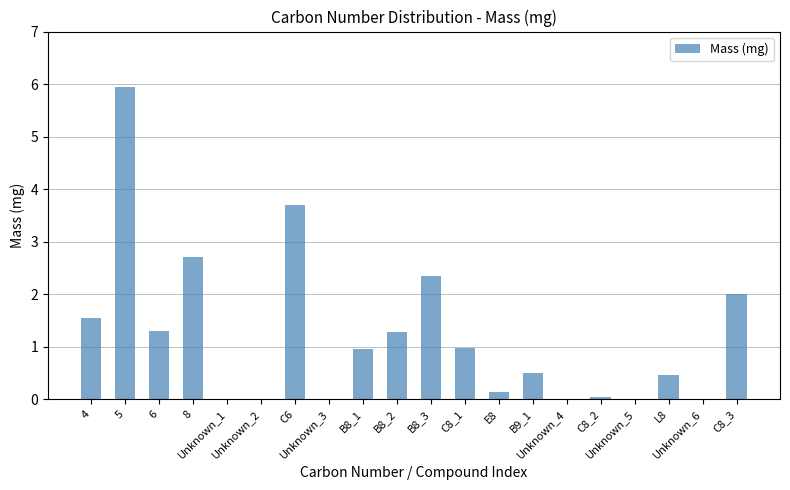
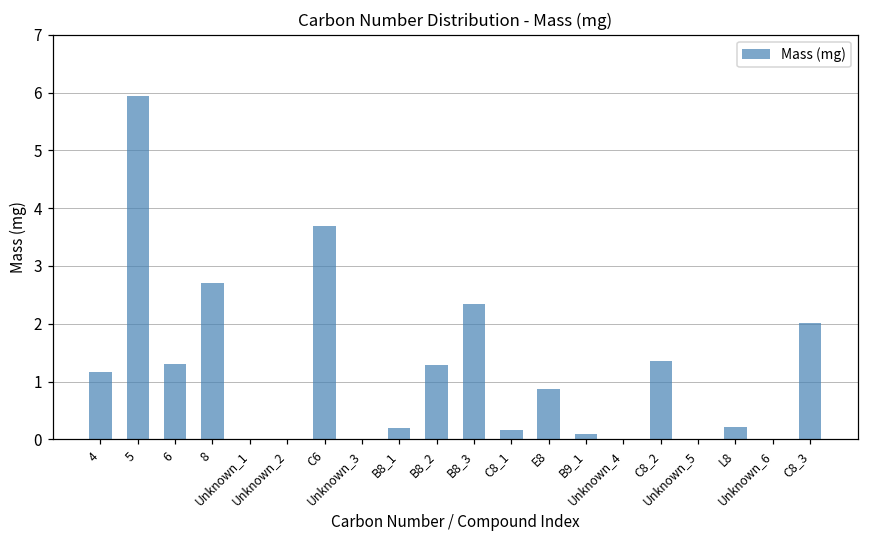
  {
-   "4": 1.5,
+   "4": 1.2,
    "5": 5.9,
    "6": 1.3,
    "8": 2.7,
    "Unknown_1": 0.0,
    "Unknown_2": 0.0,
    "C6": 3.7,
    "Unknown_3": 0.0,
-   "B8_1": 1.0,
+   "B8_1": 0.2,
    "B8_2": 1.3,
    "B8_3": 2.3,
-   "C8_1": 1.0,
-   "E8": 0.1,
-   "B9_1": 0.5,
+   "C8_1": 0.2,
+   "E8": 0.9,
+   "B9_1": 0.1,
    "Unknown_4": 0.0,
-   "C8_2": 0.0,
+   "C8_2": 1.4,
    "Unknown_5": 0.0,
-   "L8": 0.5,
+   "L8": 0.2,
    "Unknown_6": 0.0,
    "C8_3": 2.0
  }
